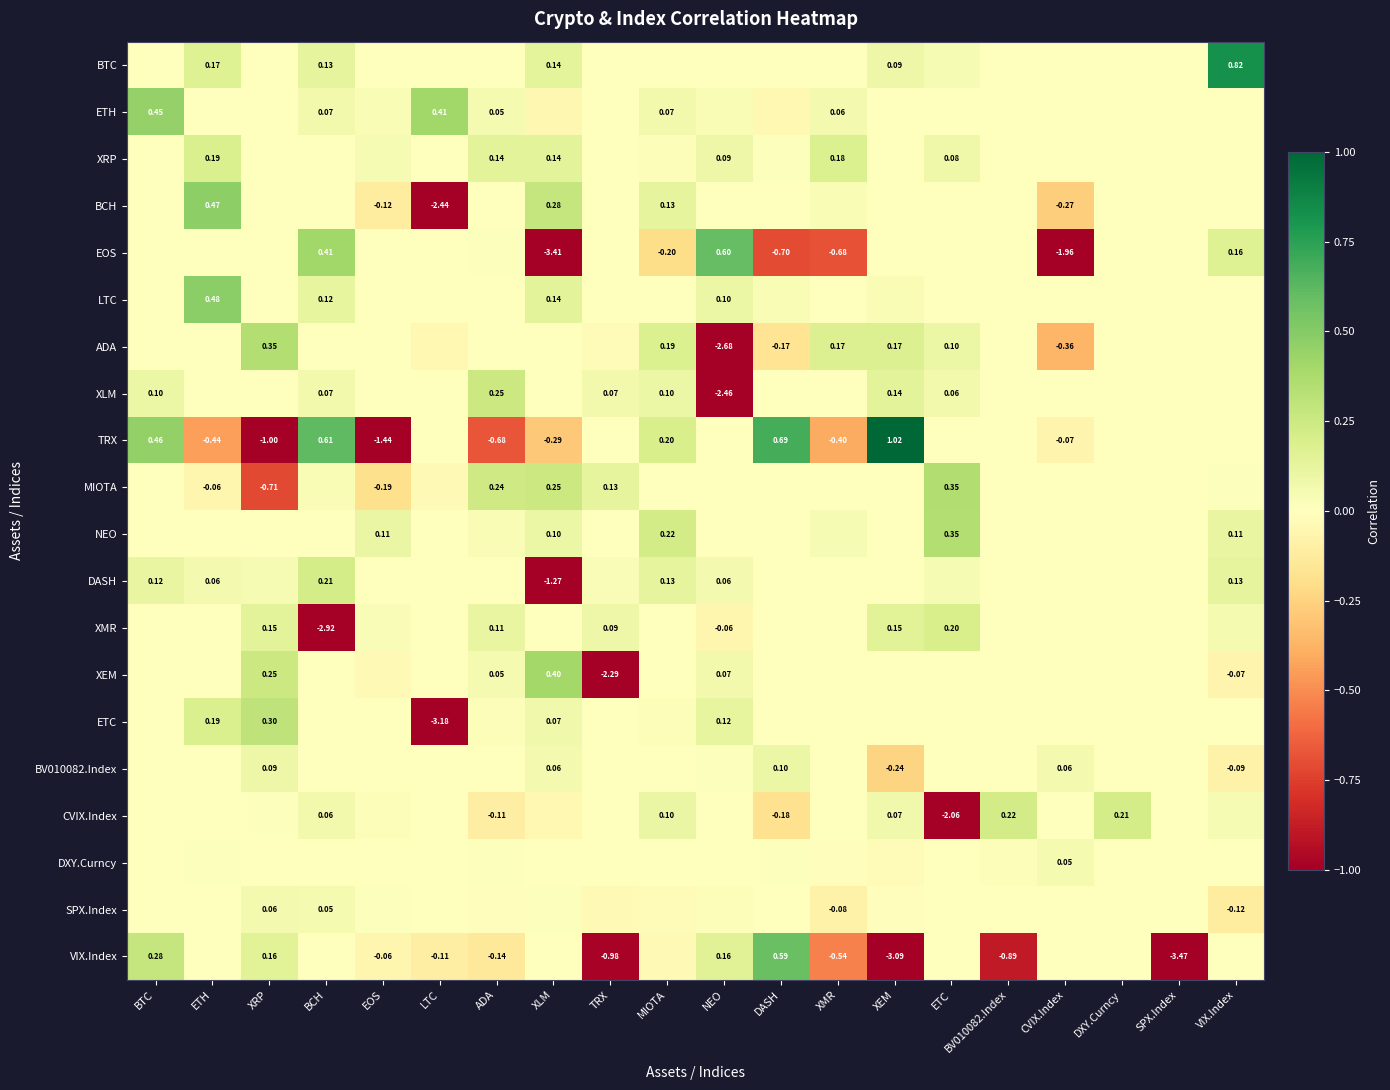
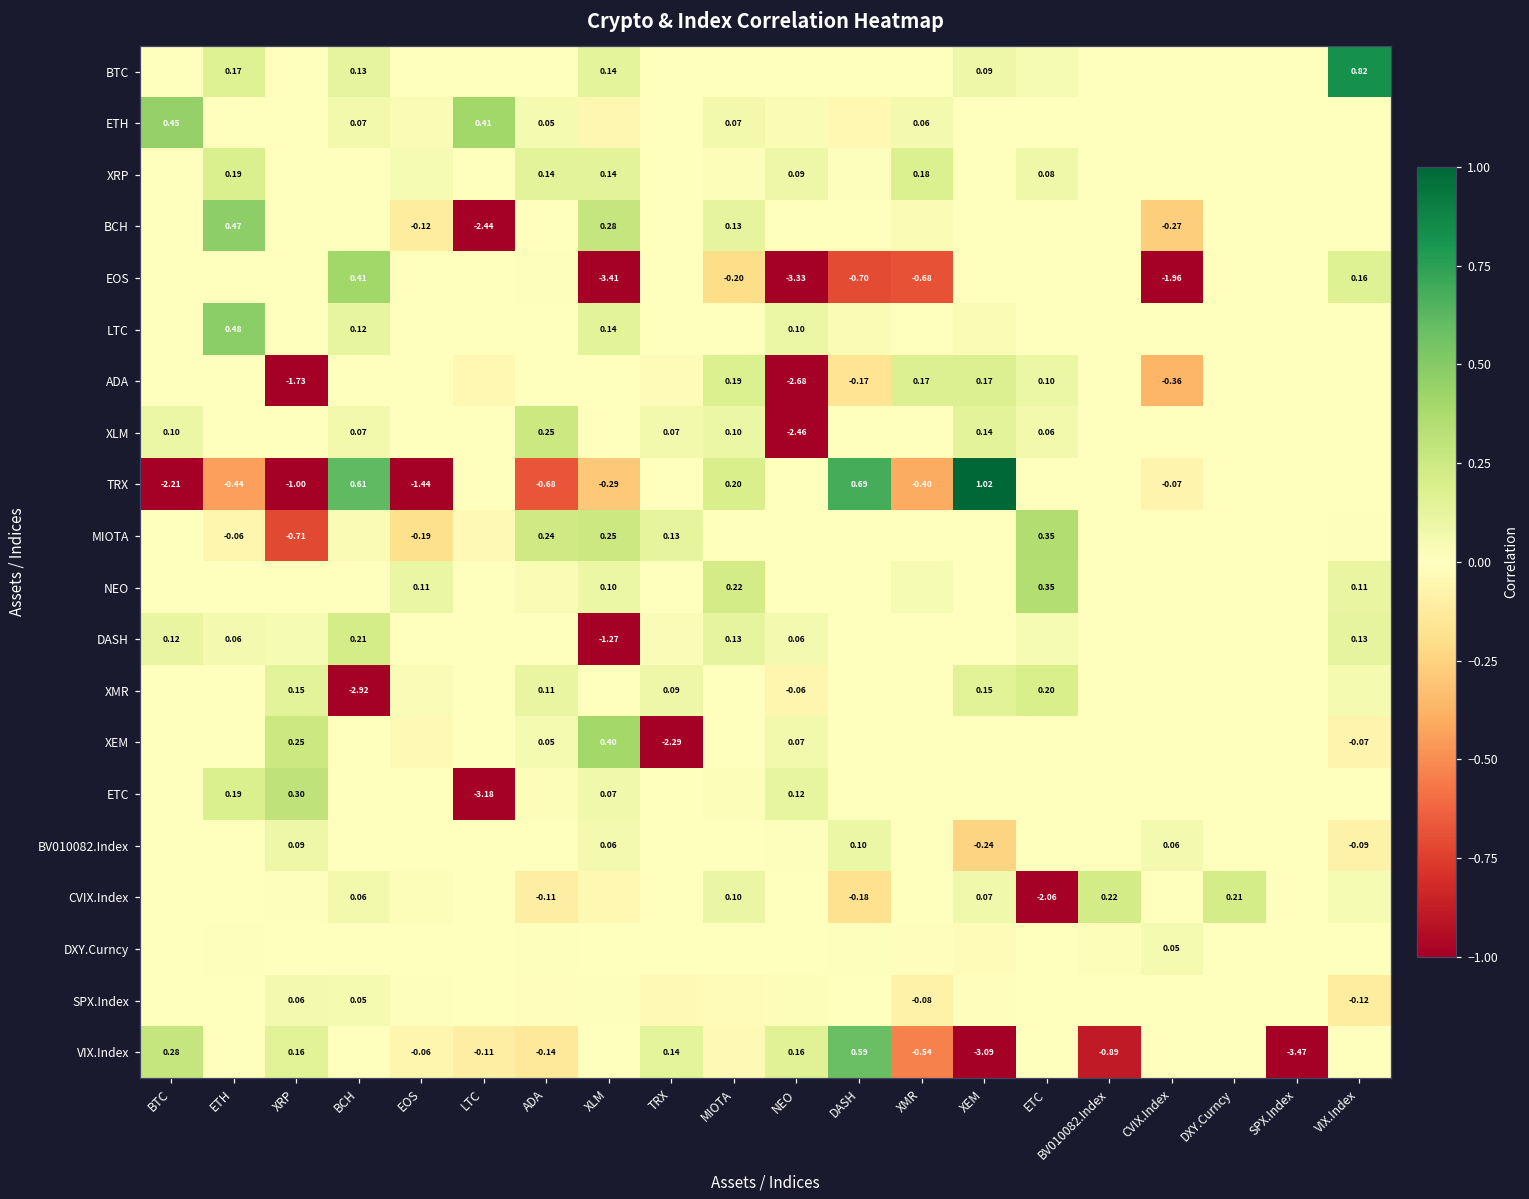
  {
    "BTC": {
      "ETH": 0.17,
      "BCH": 0.13,
      "XLM": 0.14,
      "XEM": 0.09,
      "VIX.Index": 0.82
    },
    "ETH": {
      "BTC": 0.45,
      "BCH": 0.07,
      "LTC": 0.41,
      "ADA": 0.05,
      "MIOTA": 0.07,
      "XMR": 0.06
    },
    "XRP": {
      "ETH": 0.19,
      "ADA": 0.14,
      "XLM": 0.14,
      "NEO": 0.09,
      "XMR": 0.18,
      "ETC": 0.08
    },
    "BCH": {
      "ETH": 0.47,
      "EOS": -0.12,
      "LTC": -2.44,
      "XLM": 0.28,
      "MIOTA": 0.13,
      "CVIX.Index": -0.27
    },
    "EOS": {
      "BCH": 0.41,
      "XLM": -3.41,
      "MIOTA": -0.20,
-     "NEO": 0.60,
+     "NEO": -3.33,
      "DASH": -0.70,
      "XMR": -0.68,
      "CVIX.Index": -1.96,
      "VIX.Index": 0.16
    },
    "LTC": {
      "ETH": 0.48,
      "BCH": 0.12,
      "XLM": 0.14,
      "NEO": 0.10
    },
    "ADA": {
-     "XRP": 0.35,
+     "XRP": -1.73,
      "MIOTA": 0.19,
      "NEO": -2.68,
      "DASH": -0.17,
      "XMR": 0.17,
      "XEM": 0.17,
      "ETC": 0.10,
      "CVIX.Index": -0.36
    },
    "XLM": {
      "BTC": 0.10,
      "BCH": 0.07,
      "ADA": 0.25,
      "TRX": 0.07,
      "MIOTA": 0.10,
      "NEO": -2.46,
      "XEM": 0.14,
      "ETC": 0.06
    },
    "TRX": {
-     "BTC": 0.46,
+     "BTC": -2.21,
      "ETH": -0.44,
      "XRP": -1.00,
      "BCH": 0.61,
      "EOS": -1.44,
      "ADA": -0.68,
      "XLM": -0.29,
      "MIOTA": 0.20,
      "DASH": 0.69,
      "XMR": -0.40,
      "XEM": 1.02,
      "CVIX.Index": -0.07
    },
    "MIOTA": {
      "ETH": -0.06,
      "XRP": -0.71,
      "EOS": -0.19,
      "ADA": 0.24,
      "XLM": 0.25,
      "TRX": 0.13,
      "ETC": 0.35
    },
    "NEO": {
      "EOS": 0.11,
      "XLM": 0.10,
      "MIOTA": 0.22,
      "ETC": 0.35,
      "VIX.Index": 0.11
    },
    "DASH": {
      "BTC": 0.12,
      "ETH": 0.06,
      "BCH": 0.21,
      "XLM": -1.27,
      "MIOTA": 0.13,
      "NEO": 0.06,
      "VIX.Index": 0.13
    },
    "XMR": {
      "XRP": 0.15,
      "BCH": -2.92,
      "ADA": 0.11,
      "TRX": 0.09,
      "NEO": -0.06,
      "XEM": 0.15,
      "ETC": 0.20
    },
    "XEM": {
      "XRP": 0.25,
      "ADA": 0.05,
      "XLM": 0.40,
      "TRX": -2.29,
      "NEO": 0.07,
      "VIX.Index": -0.07
    },
    "ETC": {
      "ETH": 0.19,
      "XRP": 0.30,
      "LTC": -3.18,
      "XLM": 0.07,
      "NEO": 0.12
    },
    "BV010082.Index": {
      "XRP": 0.09,
      "XLM": 0.06,
      "DASH": 0.10,
      "XEM": -0.24,
      "CVIX.Index": 0.06,
      "VIX.Index": -0.09
    },
    "CVIX.Index": {
      "BCH": 0.06,
      "ADA": -0.11,
      "MIOTA": 0.10,
      "DASH": -0.18,
      "XEM": 0.07,
      "ETC": -2.06,
      "BV010082.Index": 0.22,
      "DXY.Curncy": 0.21
    },
    "DXY.Curncy": {
      "CVIX.Index": 0.05
    },
    "SPX.Index": {
      "XRP": 0.06,
      "BCH": 0.05,
      "XMR": -0.08,
      "VIX.Index": -0.12
    },
    "VIX.Index": {
      "BTC": 0.28,
      "XRP": 0.16,
      "EOS": -0.06,
      "LTC": -0.11,
      "ADA": -0.14,
-     "TRX": -0.98,
+     "TRX": 0.14,
      "NEO": 0.16,
      "DASH": 0.59,
      "XMR": -0.54,
      "XEM": -3.09,
      "BV010082.Index": -0.89,
      "SPX.Index": -3.47
    }
  }
